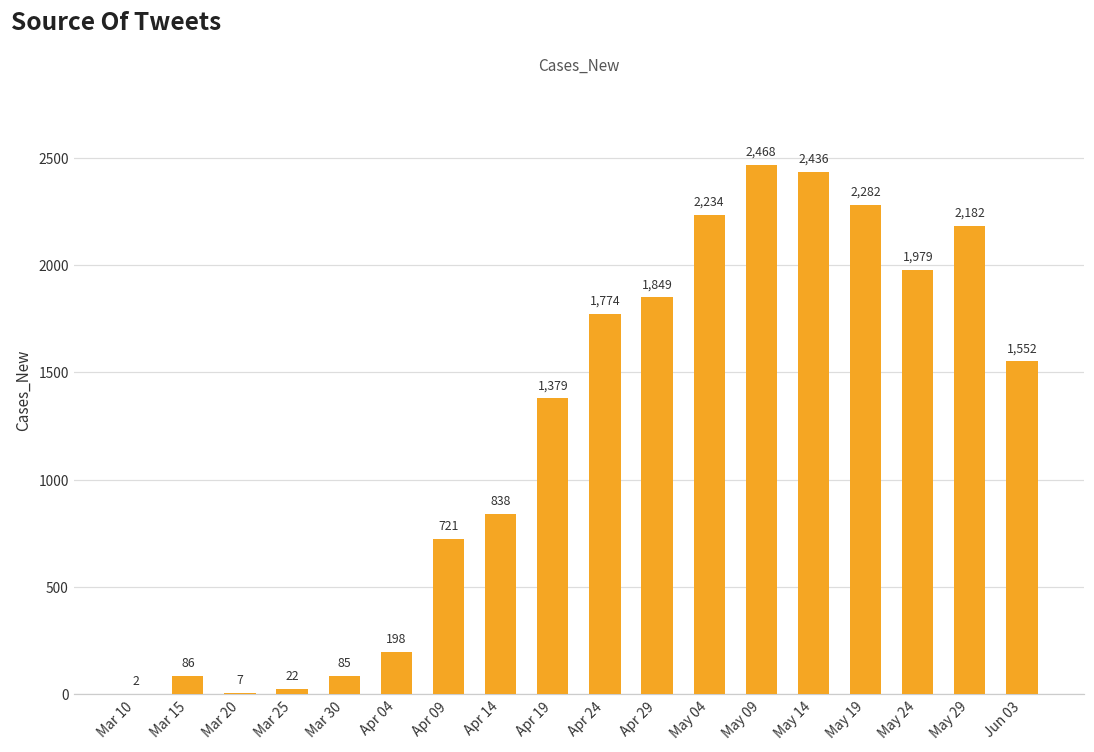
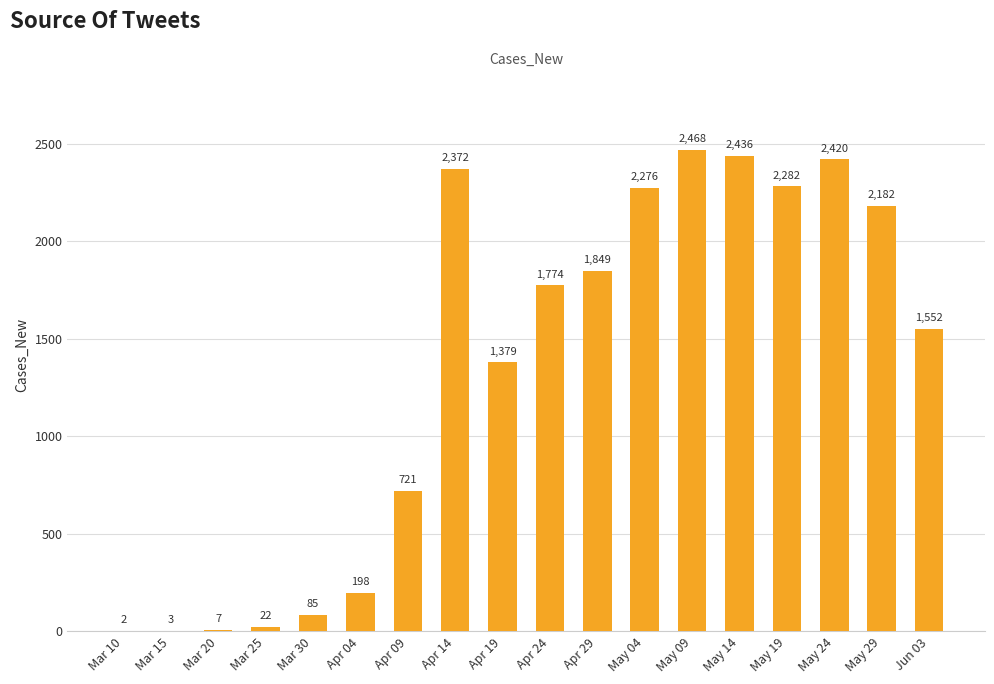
  {
    "Mar 10": "2",
-   "Mar 15": "86",
+   "Mar 15": "3",
    "Mar 20": "7",
    "Mar 25": "22",
    "Mar 30": "85",
    "Apr 04": "198",
    "Apr 09": "721",
-   "Apr 14": "838",
+   "Apr 14": "2,372",
    "Apr 19": "1,379",
    "Apr 24": "1,774",
    "Apr 29": "1,849",
-   "May 04": "2,234",
+   "May 04": "2,276",
    "May 09": "2,468",
    "May 14": "2,436",
    "May 19": "2,282",
-   "May 24": "1,979",
+   "May 24": "2,420",
    "May 29": "2,182",
    "Jun 03": "1,552"
  }
